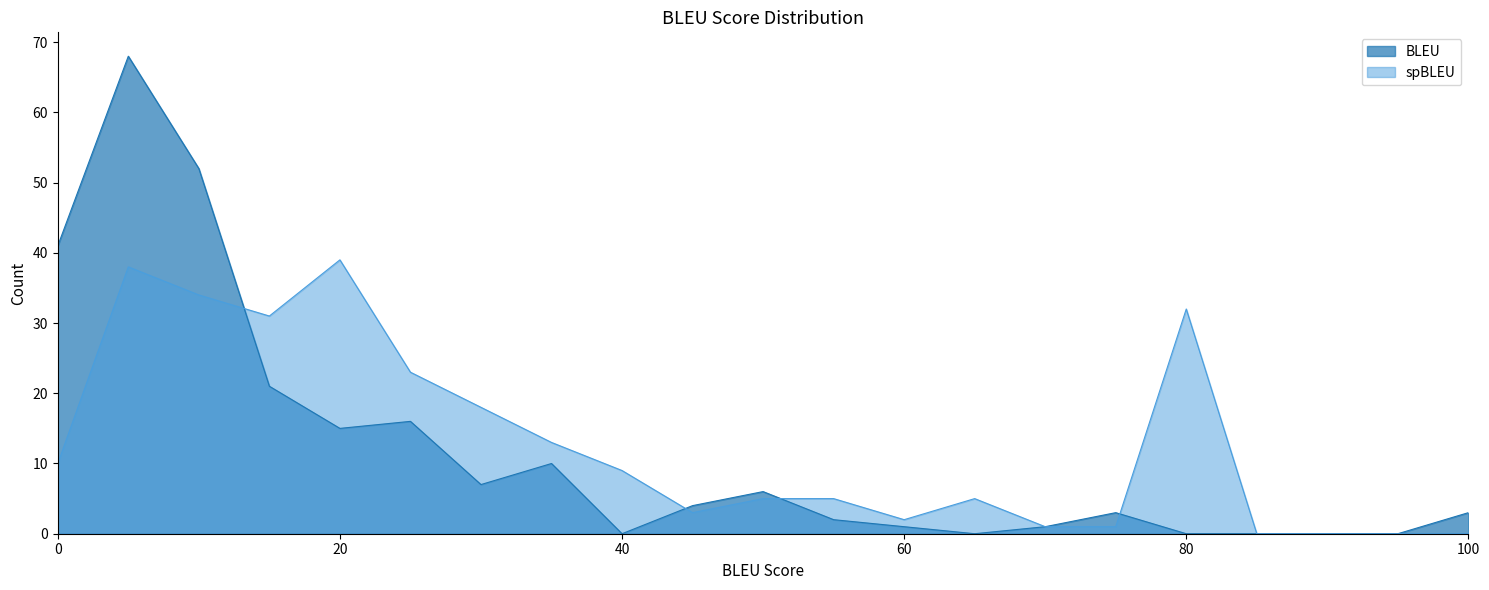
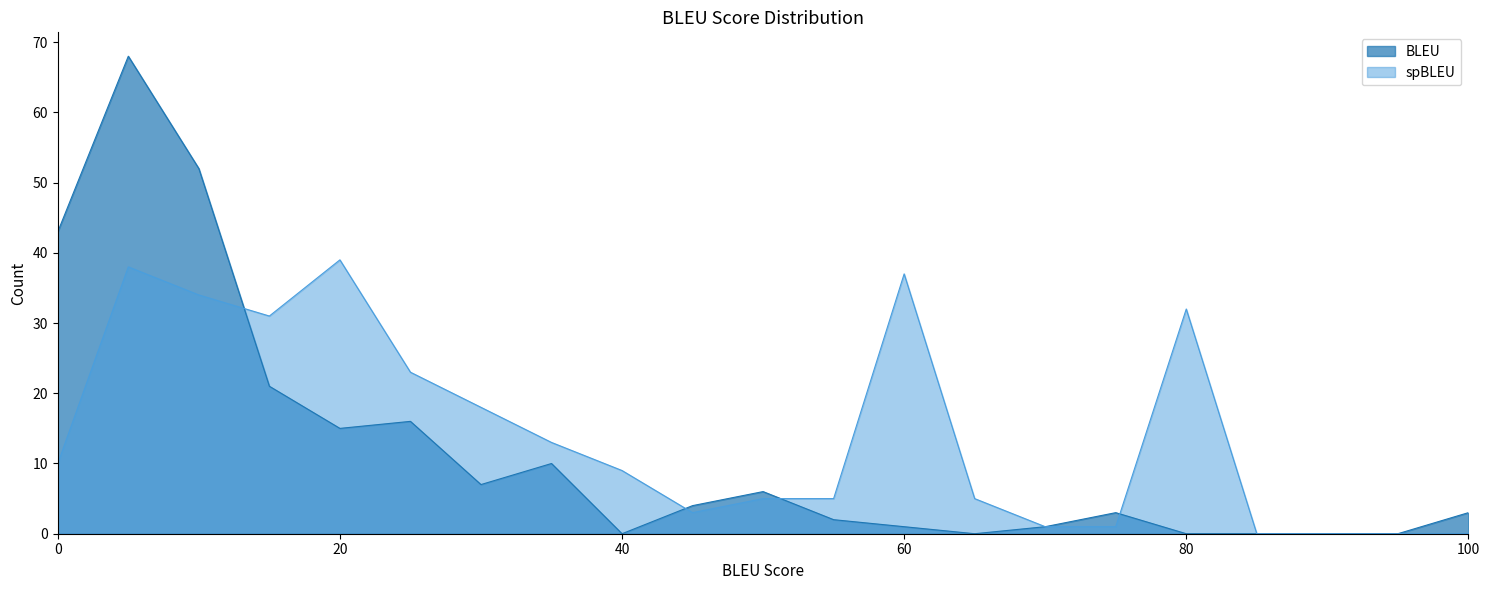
  {
    "BLEU": {
-     "0": 41,
+     "0": 43,
      "20": 15,
      "40": 0,
      "60": 1,
      "80": 0,
      "100": 3
    },
    "spBLEU": {
      "0": 10,
      "20": 39,
      "40": 9,
-     "60": 2,
+     "60": 37,
      "80": 32,
      "100": 0
    }
  }
